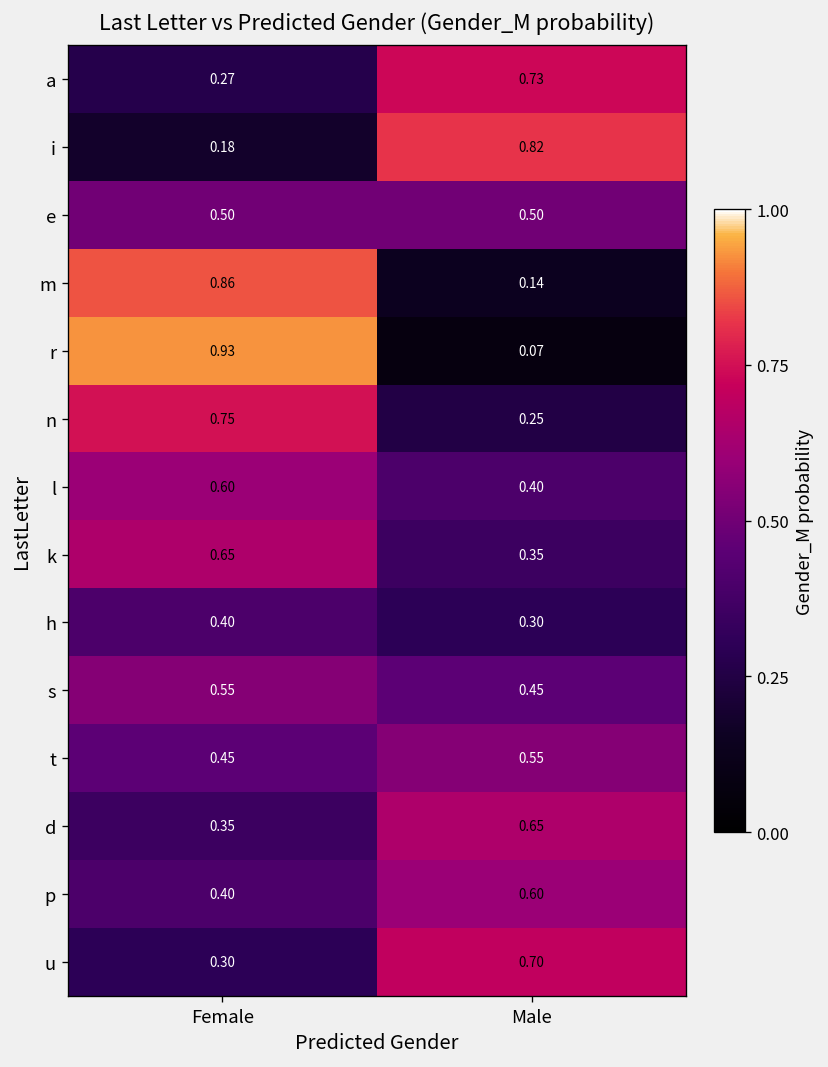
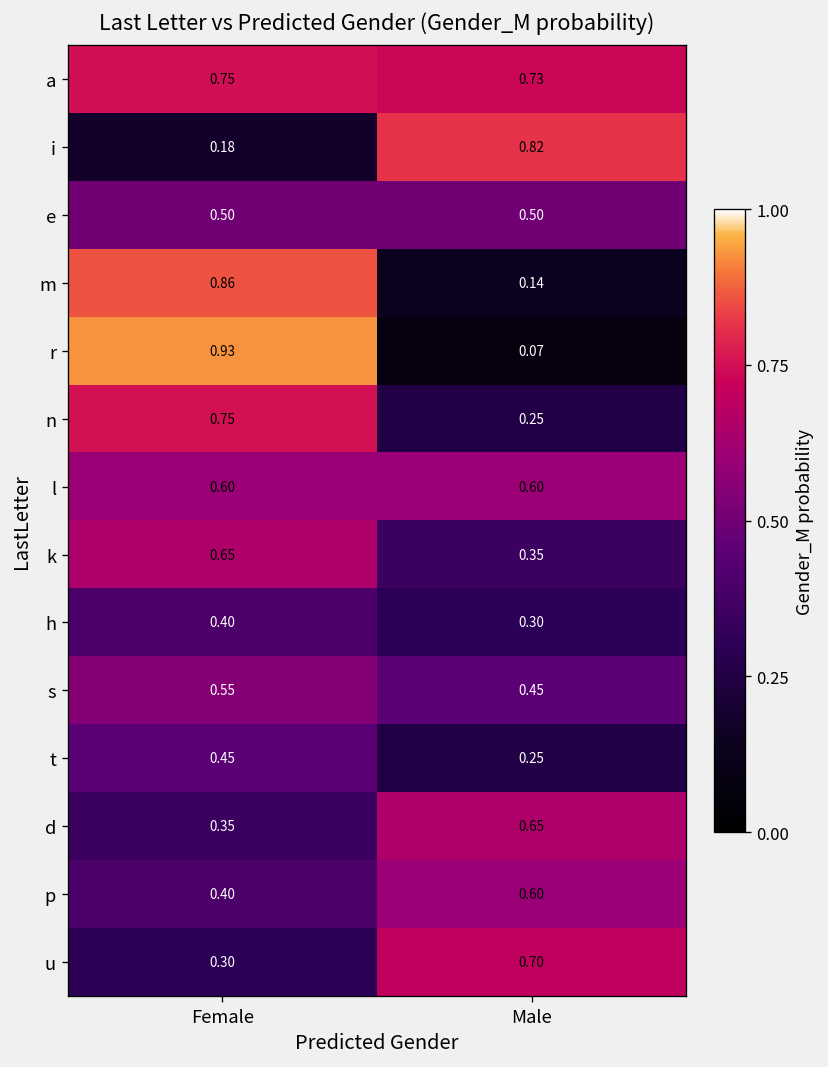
  {
    "a": {
-     "Female": 0.27,
+     "Female": 0.75,
      "Male": 0.73
    },
    "i": {
      "Female": 0.18,
      "Male": 0.82
    },
    "e": {
      "Female": 0.50,
      "Male": 0.50
    },
    "m": {
      "Female": 0.86,
      "Male": 0.14
    },
    "r": {
      "Female": 0.93,
      "Male": 0.07
    },
    "n": {
      "Female": 0.75,
      "Male": 0.25
    },
    "l": {
      "Female": 0.60,
-     "Male": 0.40
+     "Male": 0.60
    },
    "k": {
      "Female": 0.65,
      "Male": 0.35
    },
    "h": {
      "Female": 0.40,
      "Male": 0.30
    },
    "s": {
      "Female": 0.55,
      "Male": 0.45
    },
    "t": {
      "Female": 0.45,
-     "Male": 0.55
+     "Male": 0.25
    },
    "d": {
      "Female": 0.35,
      "Male": 0.65
    },
    "p": {
      "Female": 0.40,
      "Male": 0.60
    },
    "u": {
      "Female": 0.30,
      "Male": 0.70
    }
  }
